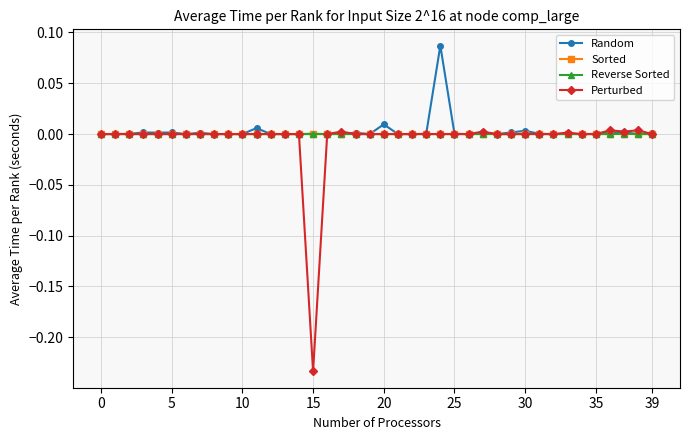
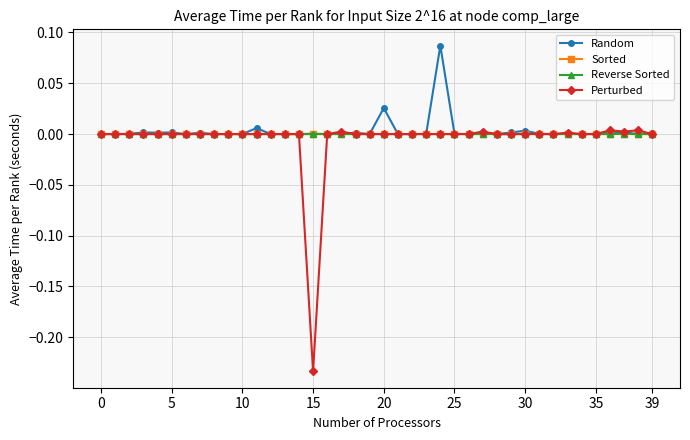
  {
    "Random": {
-     "20": 0.010,
+     "20": 0.026,
      "30": 0.003
    },
    "Perturbed": {
      "15": -0.234
    }
  }
